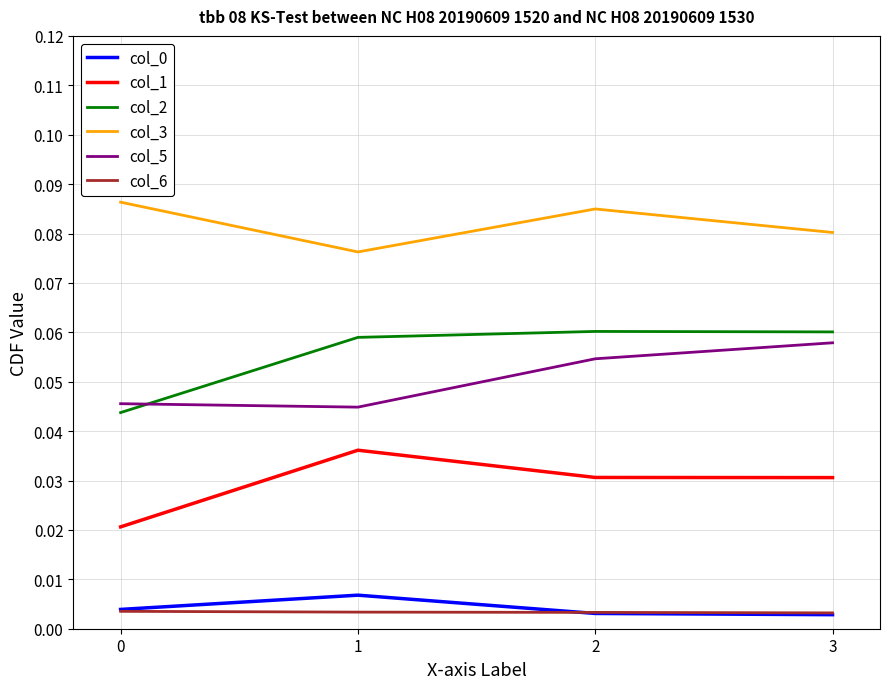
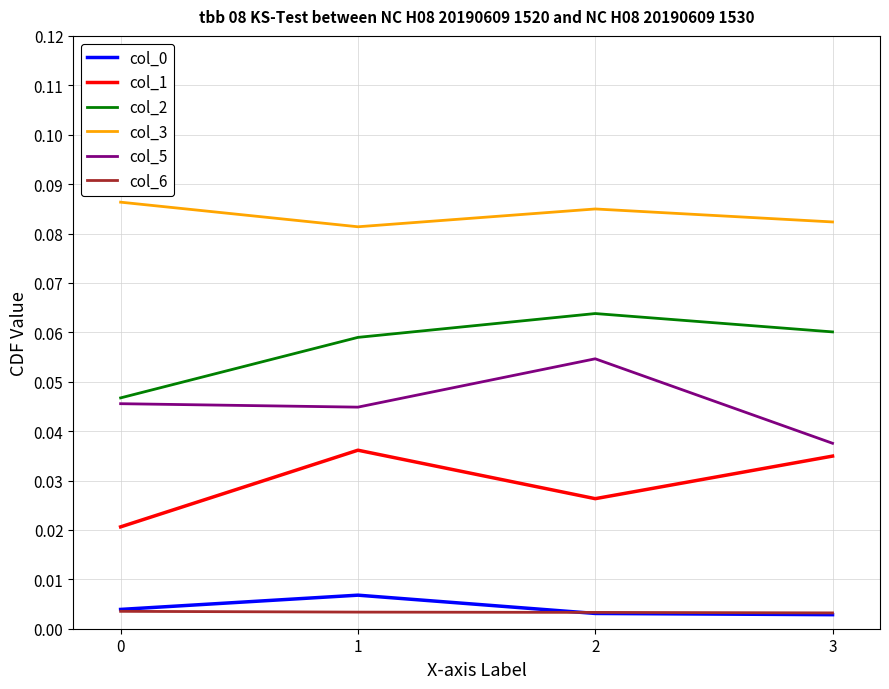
  {
    "col_0": {
      "1": 0.007
    },
    "col_1": {
      "0": 0.021,
      "1": 0.036,
-     "2": 0.031,
-     "3": 0.031
+     "2": 0.026,
+     "3": 0.035
    },
    "col_2": {
-     "0": 0.044,
+     "0": 0.047,
      "1": 0.059,
-     "2": 0.060,
+     "2": 0.064,
      "3": 0.060
    },
    "col_3": {
      "0": 0.086,
-     "1": 0.076,
+     "1": 0.081,
      "2": 0.085,
-     "3": 0.080
+     "3": 0.082
    },
    "col_5": {
      "0": 0.046,
      "1": 0.045,
      "2": 0.055,
-     "3": 0.058
+     "3": 0.038
    },
    "col_6": {
      "1": 0.003
    }
  }
